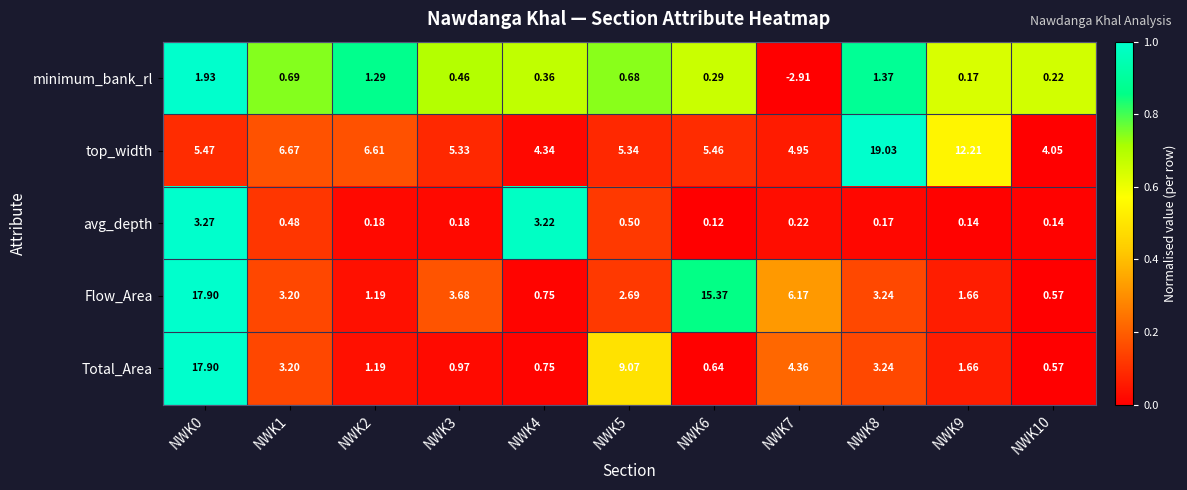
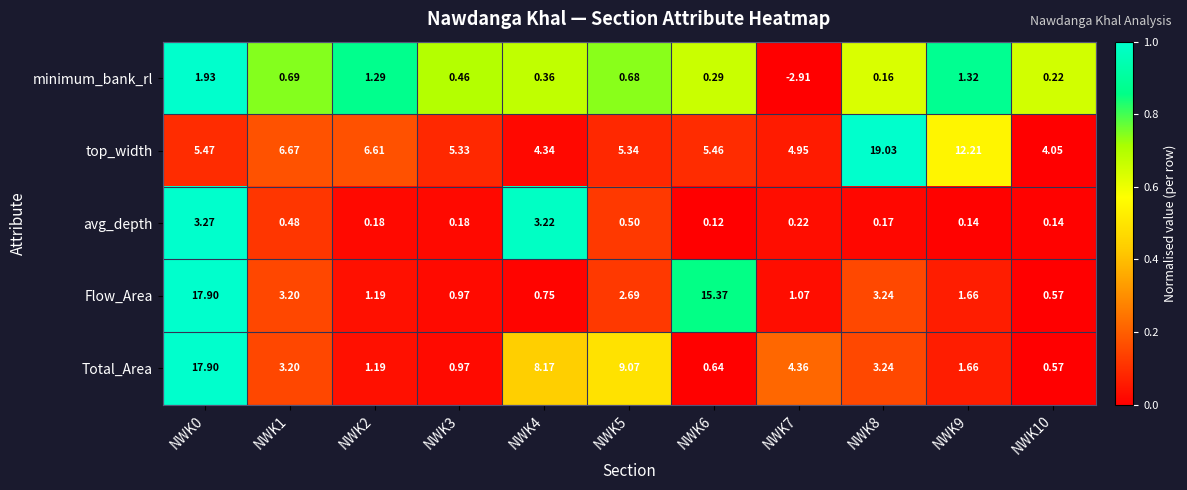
  {
    "minimum_bank_rl": {
      "NWK0": 1.93,
      "NWK1": 0.69,
      "NWK2": 1.29,
      "NWK3": 0.46,
      "NWK4": 0.36,
      "NWK5": 0.68,
      "NWK6": 0.29,
      "NWK7": -2.91,
-     "NWK8": 1.37,
-     "NWK9": 0.17,
+     "NWK8": 0.16,
+     "NWK9": 1.32,
      "NWK10": 0.22
    },
    "top_width": {
      "NWK0": 5.47,
      "NWK1": 6.67,
      "NWK2": 6.61,
      "NWK3": 5.33,
      "NWK4": 4.34,
      "NWK5": 5.34,
      "NWK6": 5.46,
      "NWK7": 4.95,
      "NWK8": 19.03,
      "NWK9": 12.21,
      "NWK10": 4.05
    },
    "avg_depth": {
      "NWK0": 3.27,
      "NWK1": 0.48,
      "NWK2": 0.18,
      "NWK3": 0.18,
      "NWK4": 3.22,
      "NWK5": 0.50,
      "NWK6": 0.12,
      "NWK7": 0.22,
      "NWK8": 0.17,
      "NWK9": 0.14,
      "NWK10": 0.14
    },
    "Flow_Area": {
      "NWK0": 17.90,
      "NWK1": 3.20,
      "NWK2": 1.19,
-     "NWK3": 3.68,
+     "NWK3": 0.97,
      "NWK4": 0.75,
      "NWK5": 2.69,
      "NWK6": 15.37,
-     "NWK7": 6.17,
+     "NWK7": 1.07,
      "NWK8": 3.24,
      "NWK9": 1.66,
      "NWK10": 0.57
    },
    "Total_Area": {
      "NWK0": 17.90,
      "NWK1": 3.20,
      "NWK2": 1.19,
      "NWK3": 0.97,
-     "NWK4": 0.75,
+     "NWK4": 8.17,
      "NWK5": 9.07,
      "NWK6": 0.64,
      "NWK7": 4.36,
      "NWK8": 3.24,
      "NWK9": 1.66,
      "NWK10": 0.57
    }
  }
